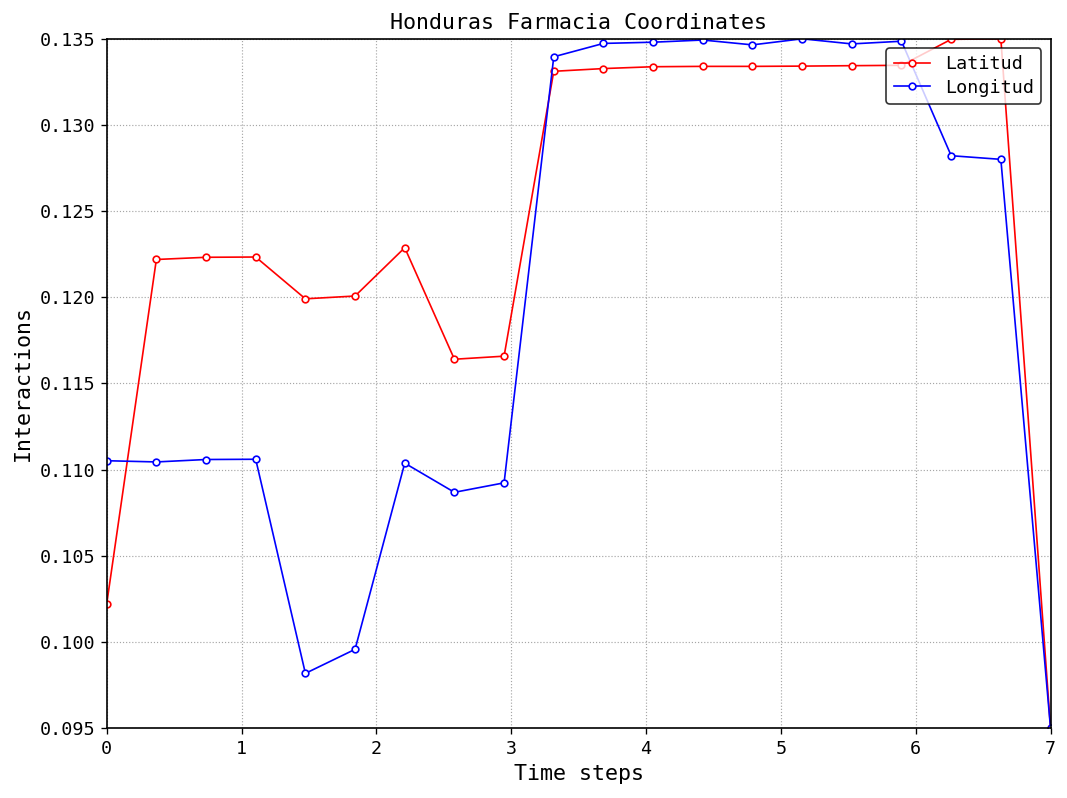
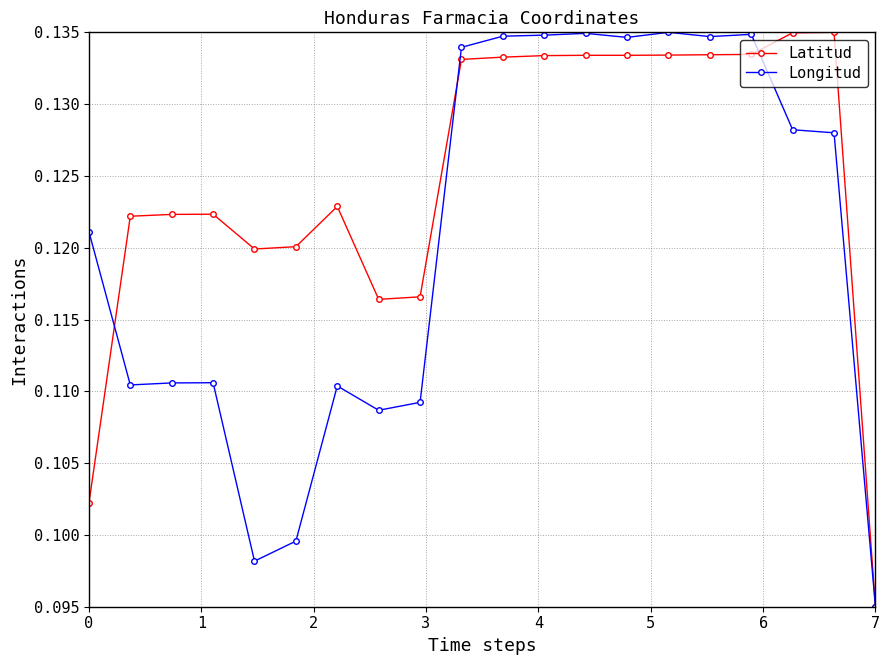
  {
    "Latitud": {
      "0": 0.1022
    },
    "Longitud": {
-     "0": 0.1105
+     "0": 0.1211
    }
  }
